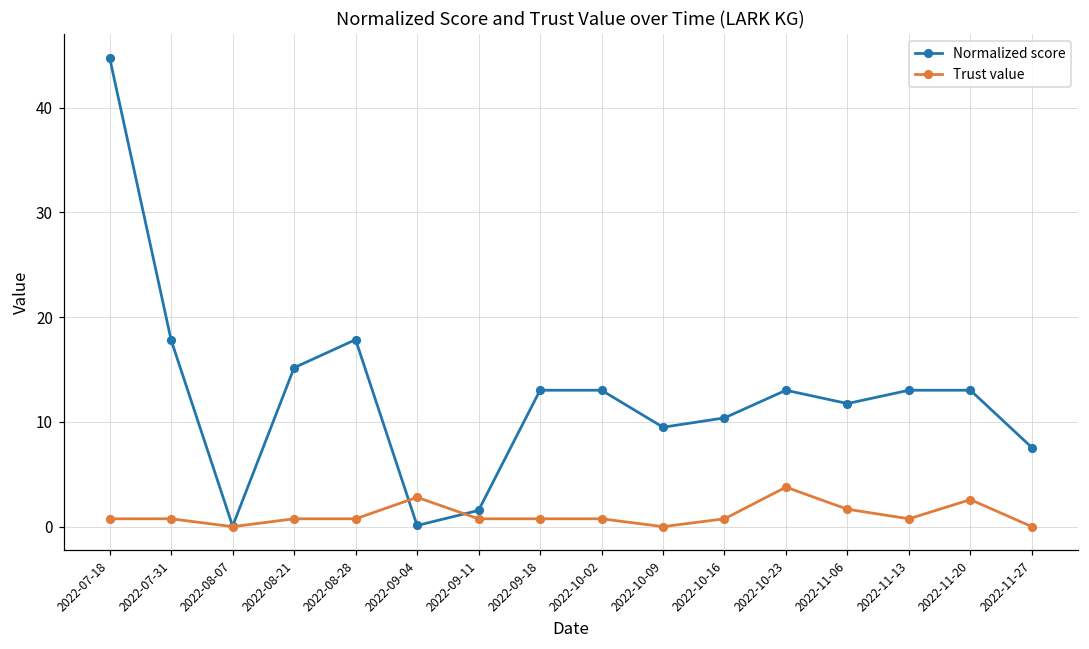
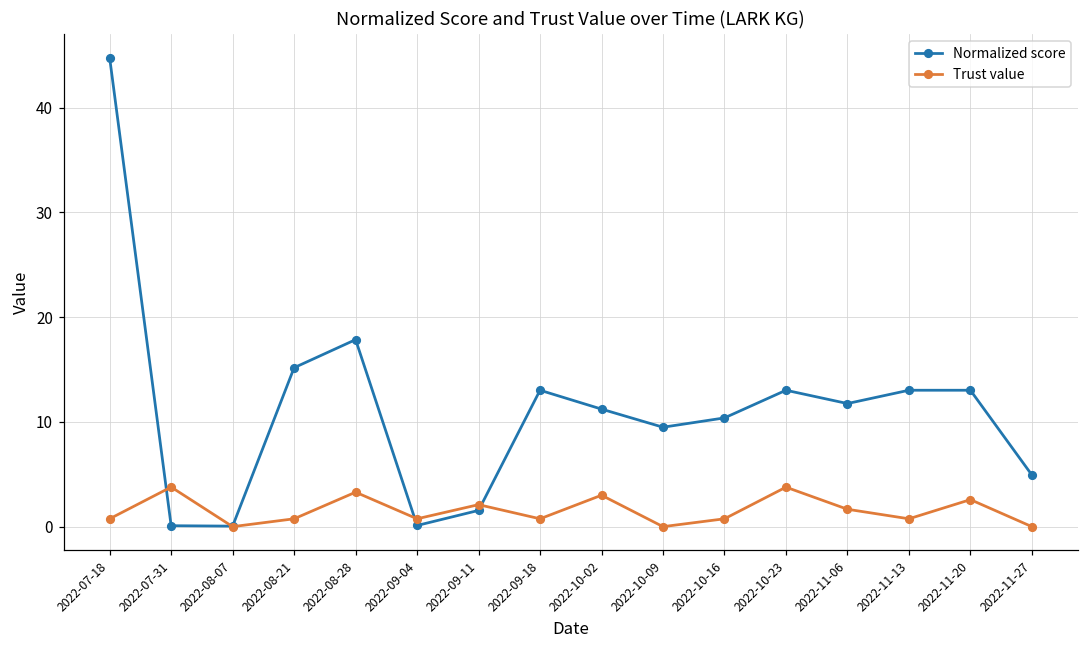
  {
    "Normalized score": {
      "2022-07-18": 45,
-     "2022-07-31": 18,
+     "2022-07-31": 0,
      "2022-08-21": 15,
      "2022-08-28": 18,
      "2022-09-04": 0,
      "2022-09-11": 2,
      "2022-09-18": 13,
-     "2022-10-02": 13,
+     "2022-10-02": 11,
      "2022-10-09": 9,
      "2022-10-16": 10,
      "2022-10-23": 13,
      "2022-11-06": 12,
      "2022-11-13": 13,
      "2022-11-20": 13,
-     "2022-11-27": 8
+     "2022-11-27": 5
    },
    "Trust value": {
      "2022-07-18": 1,
-     "2022-07-31": 1,
+     "2022-07-31": 4,
      "2022-08-21": 1,
-     "2022-08-28": 1,
-     "2022-09-04": 3,
-     "2022-09-11": 1,
+     "2022-08-28": 3,
+     "2022-09-04": 1,
+     "2022-09-11": 2,
      "2022-09-18": 1,
-     "2022-10-02": 1,
+     "2022-10-02": 3,
      "2022-10-09": 0,
      "2022-10-16": 1,
      "2022-10-23": 4,
      "2022-11-06": 2,
      "2022-11-13": 1,
      "2022-11-20": 3,
      "2022-11-27": 0
    }
  }
